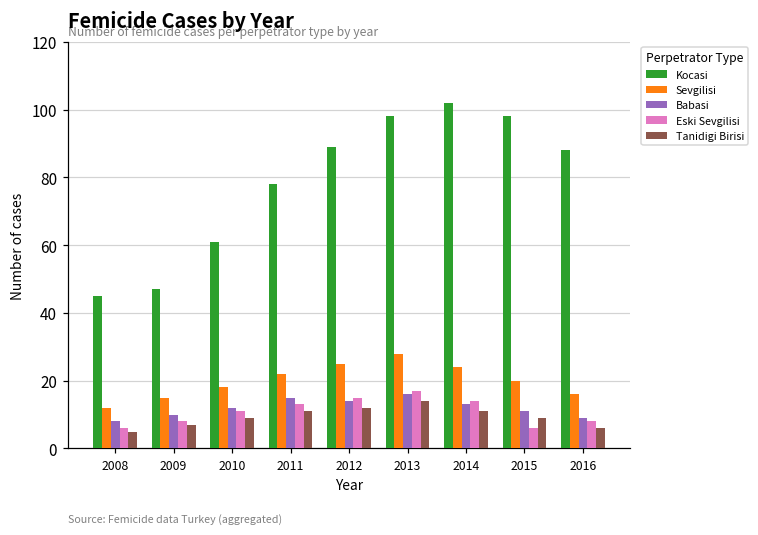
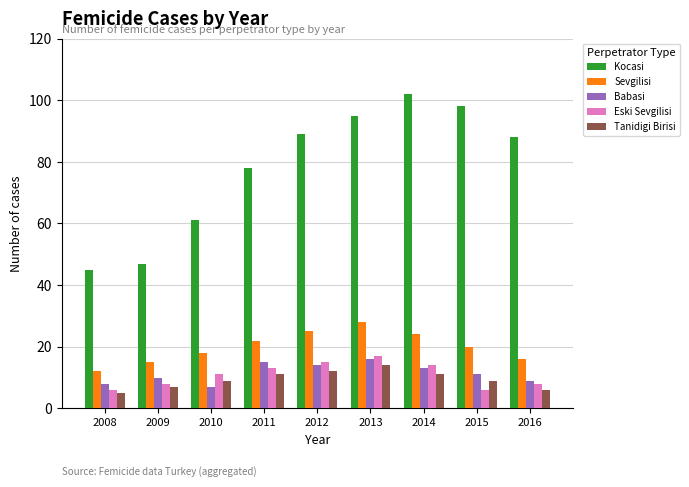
  {
    "Kocasi": {
      "2008": 45,
      "2009": 47,
      "2010": 61,
      "2011": 78,
      "2012": 89,
-     "2013": 98,
+     "2013": 95,
      "2014": 102,
      "2015": 98,
      "2016": 88
    },
    "Sevgilisi": {
      "2008": 12,
      "2009": 15,
      "2010": 18,
      "2011": 22,
      "2012": 25,
      "2013": 28,
      "2014": 24,
      "2015": 20,
      "2016": 16
    },
    "Babasi": {
      "2008": 8,
      "2009": 10,
-     "2010": 12,
+     "2010": 7,
      "2011": 15,
      "2012": 14,
      "2013": 16,
      "2014": 13,
      "2015": 11,
      "2016": 9
    },
    "Eski Sevgilisi": {
      "2008": 6,
      "2009": 8,
      "2010": 11,
      "2011": 13,
      "2012": 15,
      "2013": 17,
      "2014": 14,
      "2015": 6,
      "2016": 8
    },
    "Tanidigi Birisi": {
      "2008": 5,
      "2009": 7,
      "2010": 9,
      "2011": 11,
      "2012": 12,
      "2013": 14,
      "2014": 11,
      "2015": 9,
      "2016": 6
    }
  }
